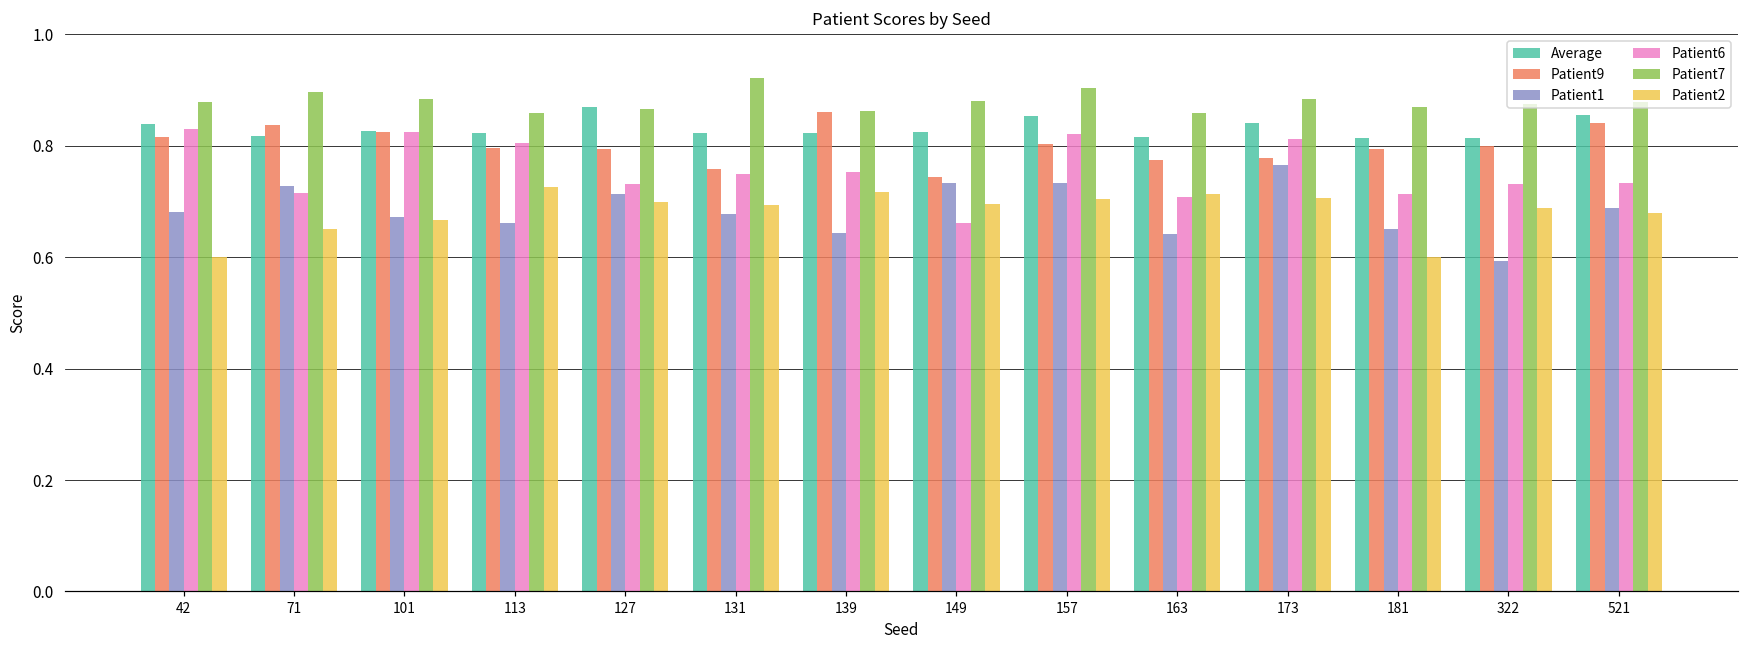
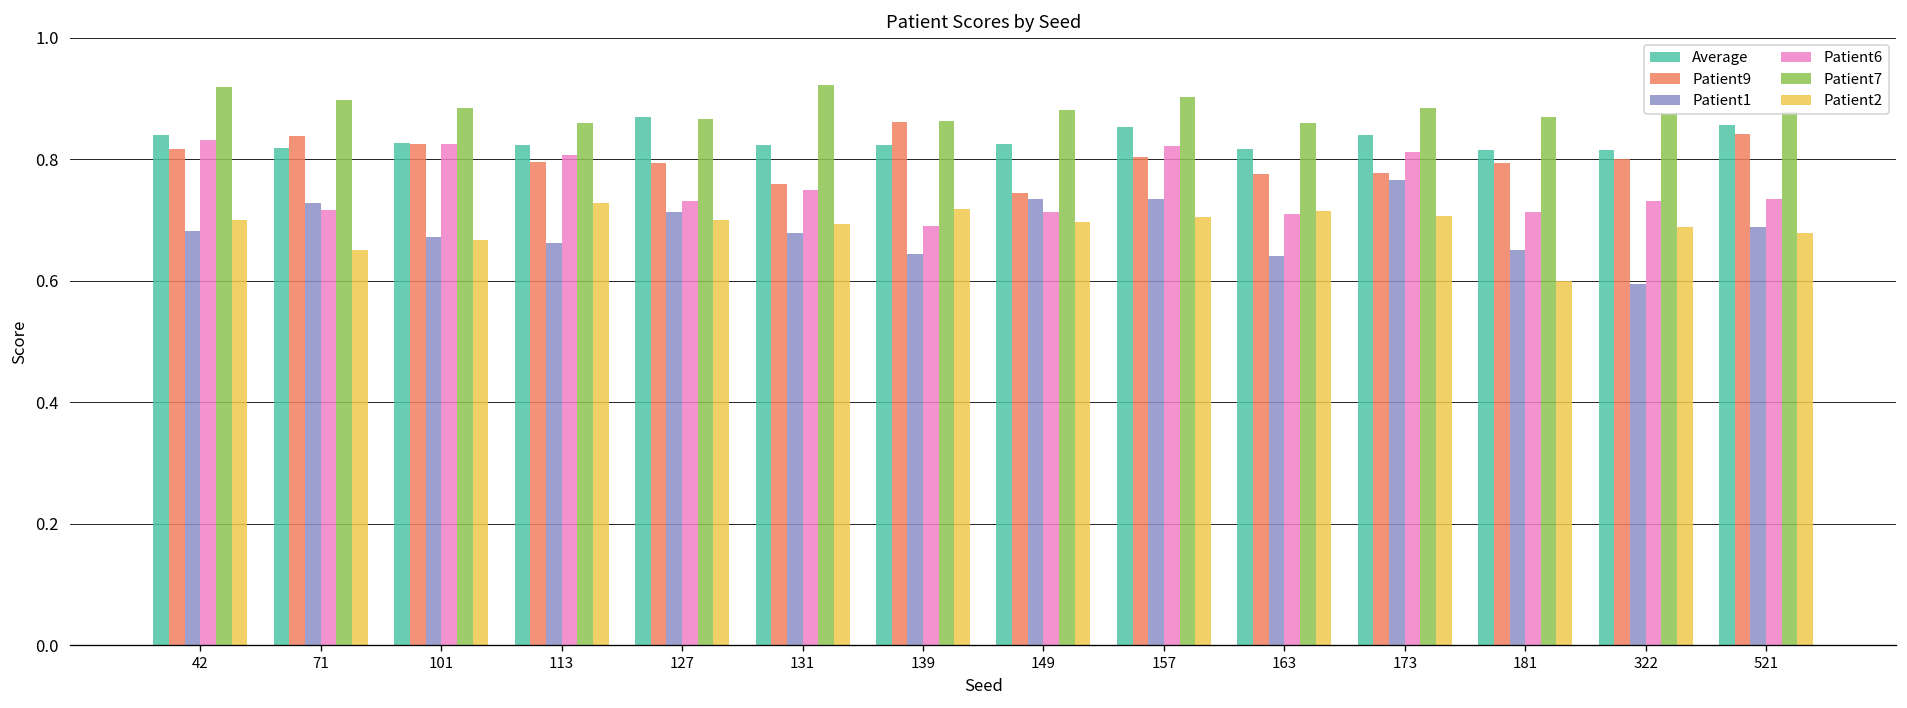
  {
    "Average": {
      "42": 0.84,
      "71": 0.82,
      "101": 0.83,
      "113": 0.82,
      "127": 0.87,
      "131": 0.82,
      "139": 0.82,
      "149": 0.82,
      "157": 0.85,
      "163": 0.82,
      "173": 0.84,
      "181": 0.81,
      "322": 0.81,
      "521": 0.86
    },
    "Patient9": {
      "42": 0.82,
      "71": 0.84,
      "101": 0.83,
      "113": 0.80,
      "127": 0.79,
      "131": 0.76,
      "139": 0.86,
      "149": 0.75,
      "157": 0.80,
      "163": 0.78,
      "173": 0.78,
      "181": 0.79,
      "322": 0.80,
      "521": 0.84
    },
    "Patient1": {
      "42": 0.68,
      "71": 0.73,
      "101": 0.67,
      "113": 0.66,
      "127": 0.71,
      "131": 0.68,
      "139": 0.64,
      "149": 0.73,
      "157": 0.73,
      "163": 0.64,
      "173": 0.77,
      "181": 0.65,
      "322": 0.59,
      "521": 0.69
    },
    "Patient6": {
      "42": 0.83,
      "71": 0.72,
      "101": 0.83,
      "113": 0.81,
      "127": 0.73,
      "131": 0.75,
-     "139": 0.75,
-     "149": 0.66,
+     "139": 0.69,
+     "149": 0.71,
      "157": 0.82,
      "163": 0.71,
      "173": 0.81,
      "181": 0.71,
      "322": 0.73,
      "521": 0.73
    },
    "Patient7": {
-     "42": 0.88,
+     "42": 0.92,
      "71": 0.90,
      "101": 0.88,
      "113": 0.86,
      "127": 0.87,
      "131": 0.92,
      "139": 0.86,
      "149": 0.88,
      "157": 0.90,
      "163": 0.86,
      "173": 0.88,
      "181": 0.87
    },
    "Patient2": {
-     "42": 0.6,
+     "42": 0.7,
      "71": 0.65,
      "101": 0.67,
      "113": 0.73,
      "127": 0.7,
      "131": 0.69,
      "139": 0.72,
      "149": 0.7,
      "157": 0.7,
      "163": 0.71,
      "173": 0.71,
      "181": 0.6,
      "322": 0.69,
      "521": 0.68
    }
  }
